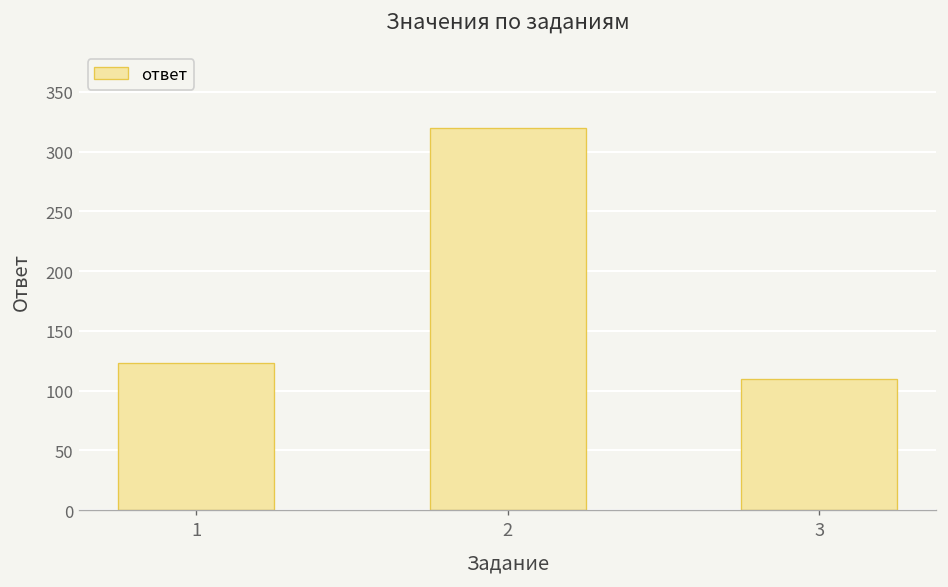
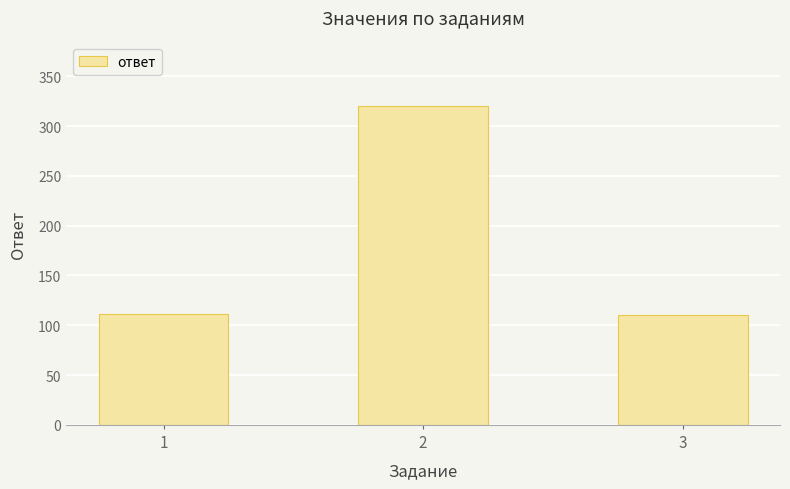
  {
-   "1": 120,
+   "1": 110,
    "2": 320,
    "3": 110
  }
